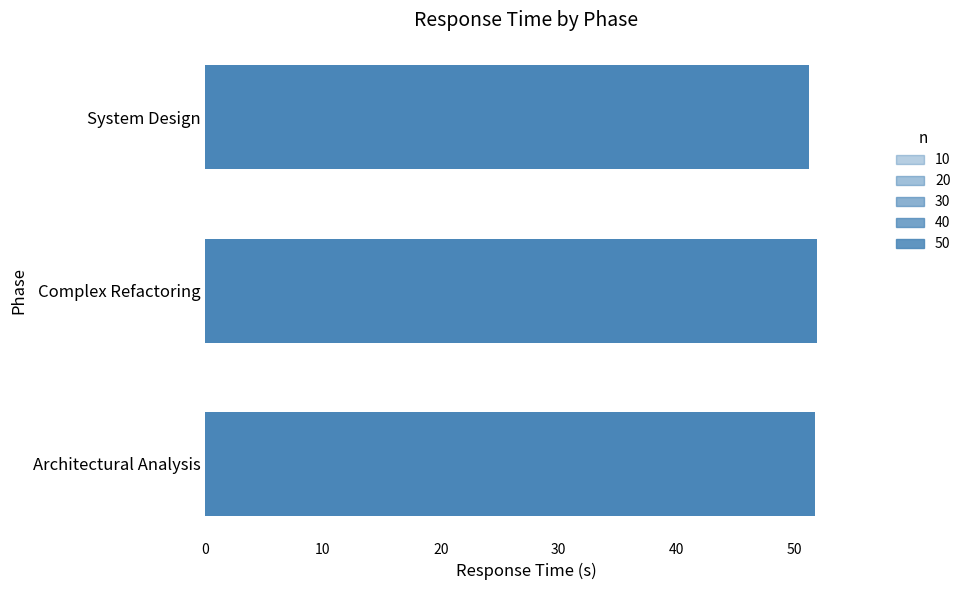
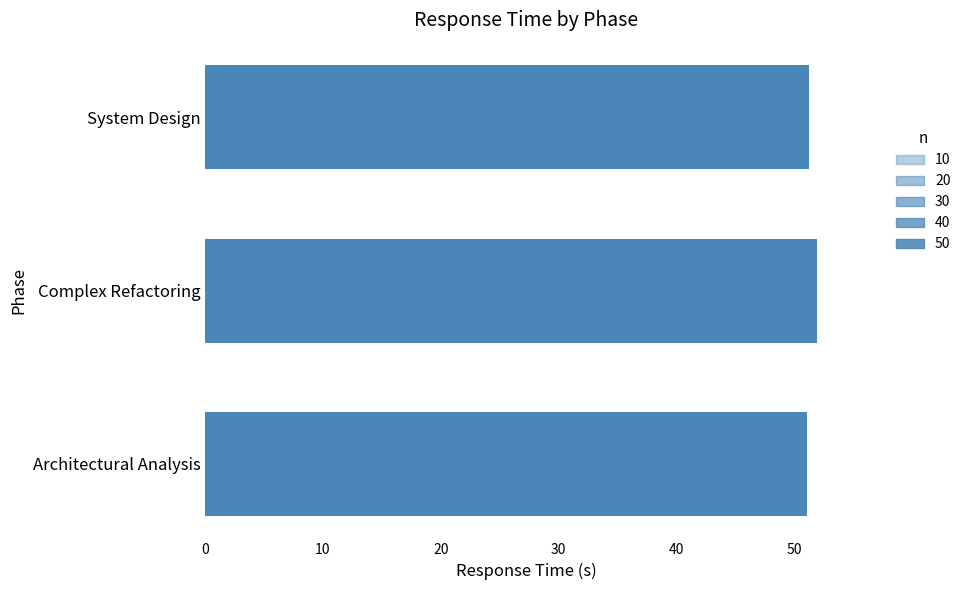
  {
    "System Design": 51.3,
    "Complex Refactoring": 51.9,
-   "Architectural Analysis": 51.8
+   "Architectural Analysis": 51.1
  }
